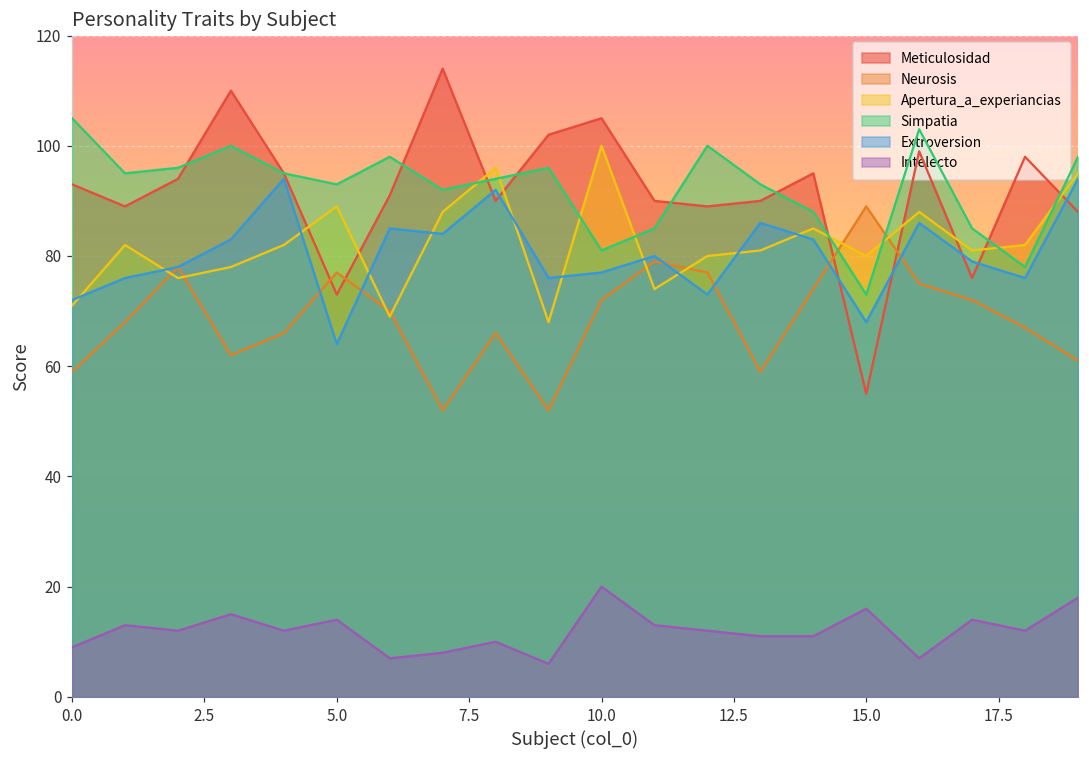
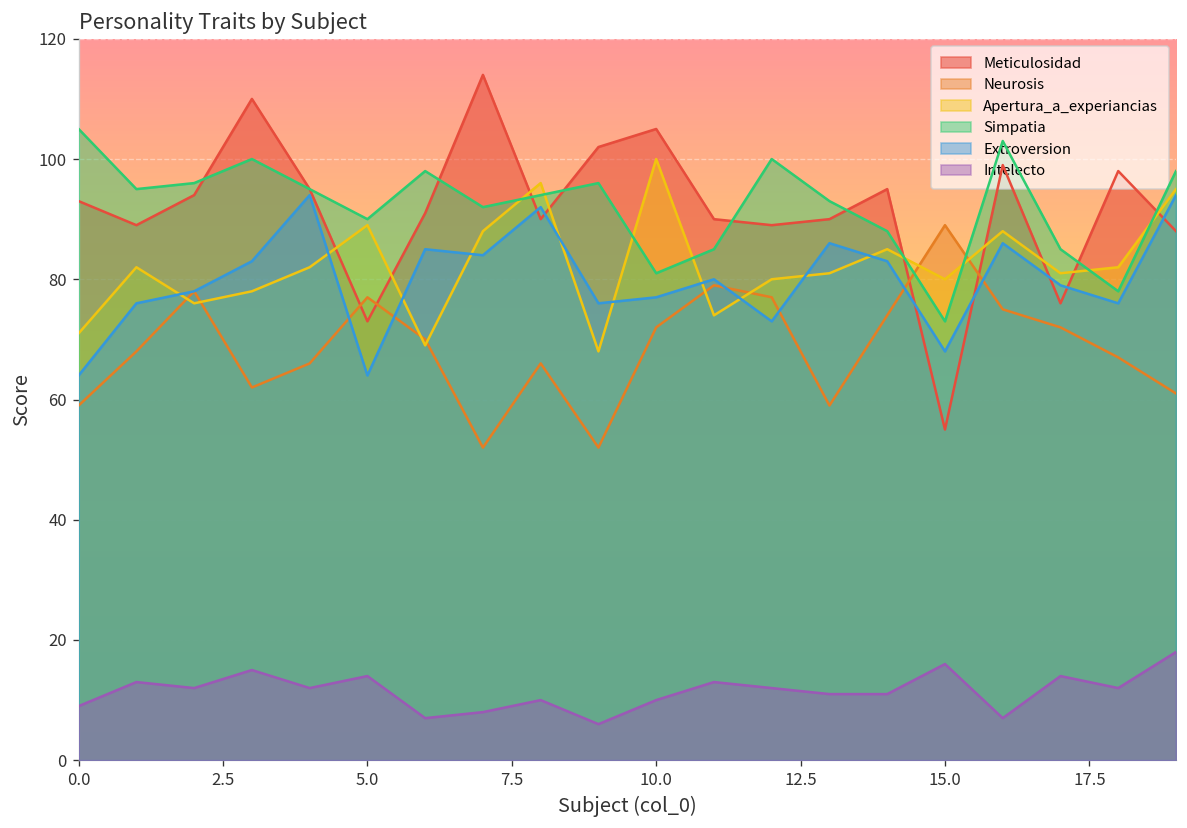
  {
    "Simpatia": {
      "0.0": 105,
-     "5.0": 93,
+     "5.0": 90,
      "10.0": 81,
      "15.0": 73
    },
    "Extroversion": {
-     "0.0": 72,
+     "0.0": 64,
      "5.0": 64,
      "10.0": 77,
      "15.0": 68
    },
    "Intelecto": {
      "0.0": 9,
      "5.0": 14,
-     "10.0": 20,
+     "10.0": 10,
      "15.0": 16
    }
  }
